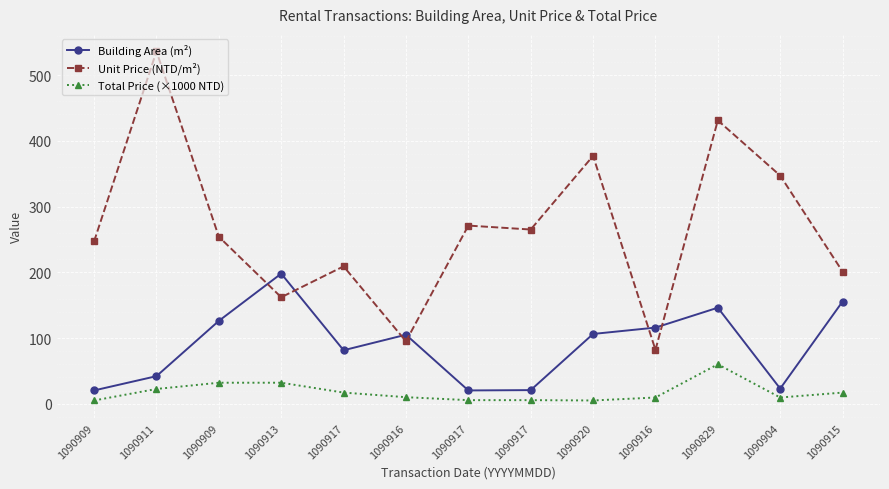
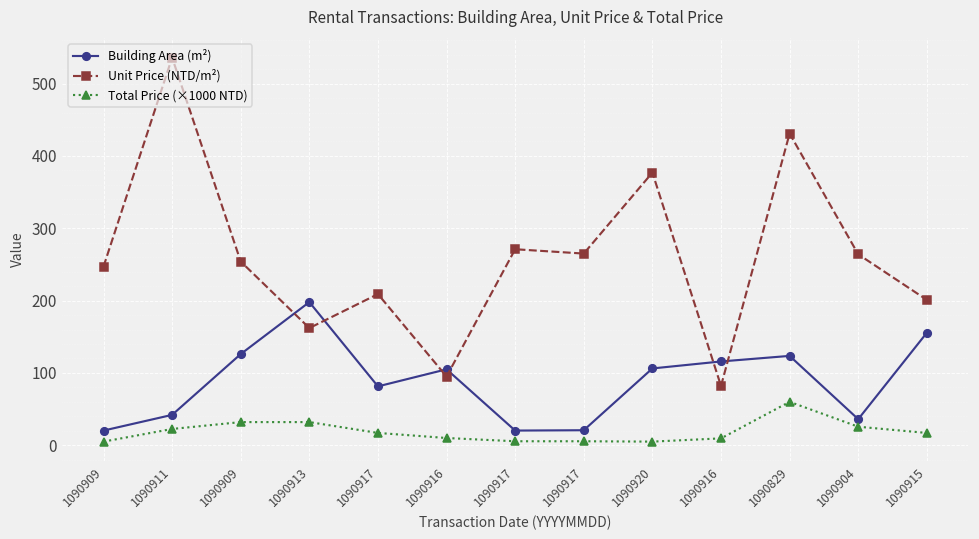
  {
    "Building Area (m²)": {
      "1090911": 40,
      "1090913": 200,
      "1090920": 110,
-     "1090829": 150,
-     "1090904": 20,
+     "1090829": 120,
+     "1090904": 40,
      "1090915": 160
    },
    "Unit Price (NTD/m²)": {
      "1090913": 160,
      "1090920": 380,
      "1090829": 430,
-     "1090904": 350,
+     "1090904": 260,
      "1090915": 200
    },
    "Total Price (×1000 NTD)": {
      "1090911": 20,
      "1090913": 30,
      "1090920": 10,
      "1090829": 60,
-     "1090904": 10,
+     "1090904": 30,
      "1090915": 20
    }
  }
